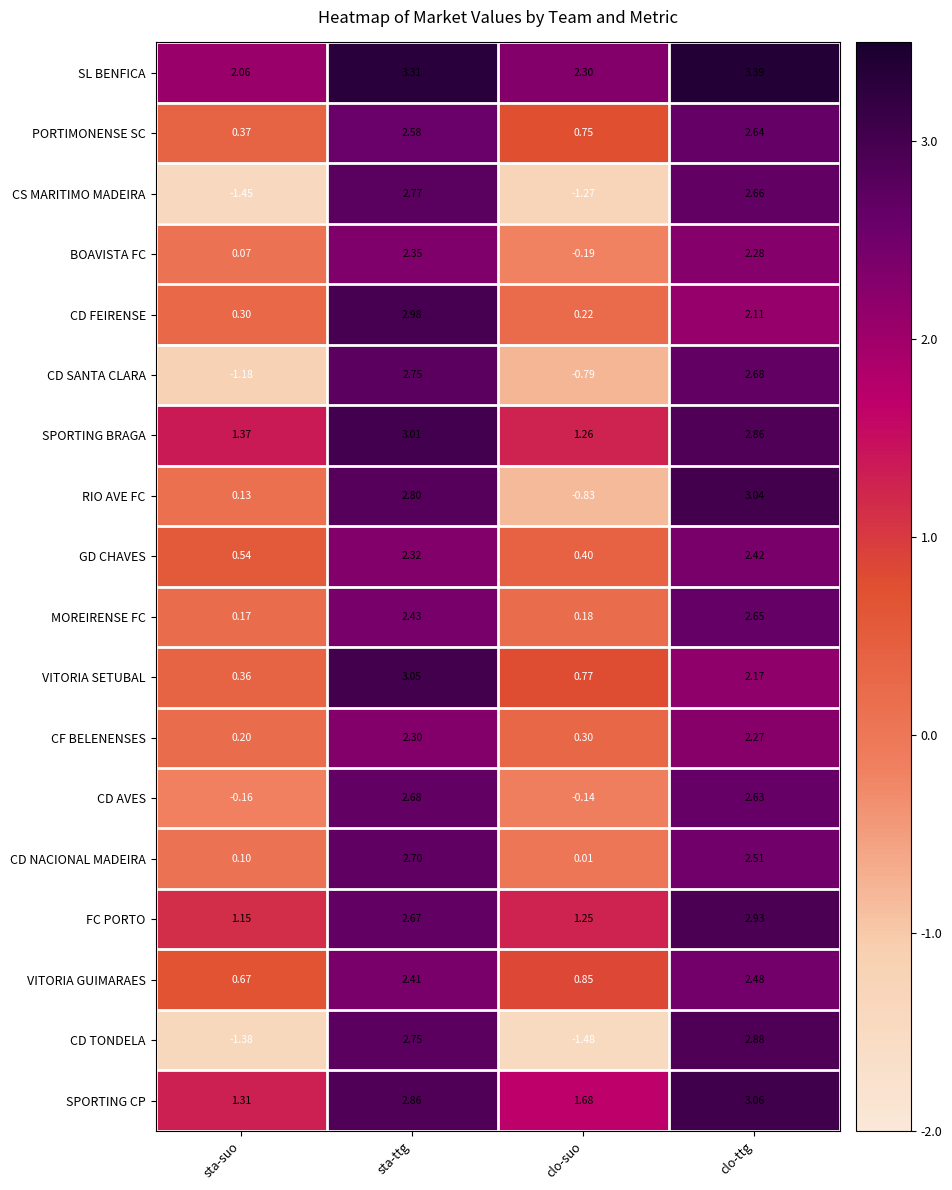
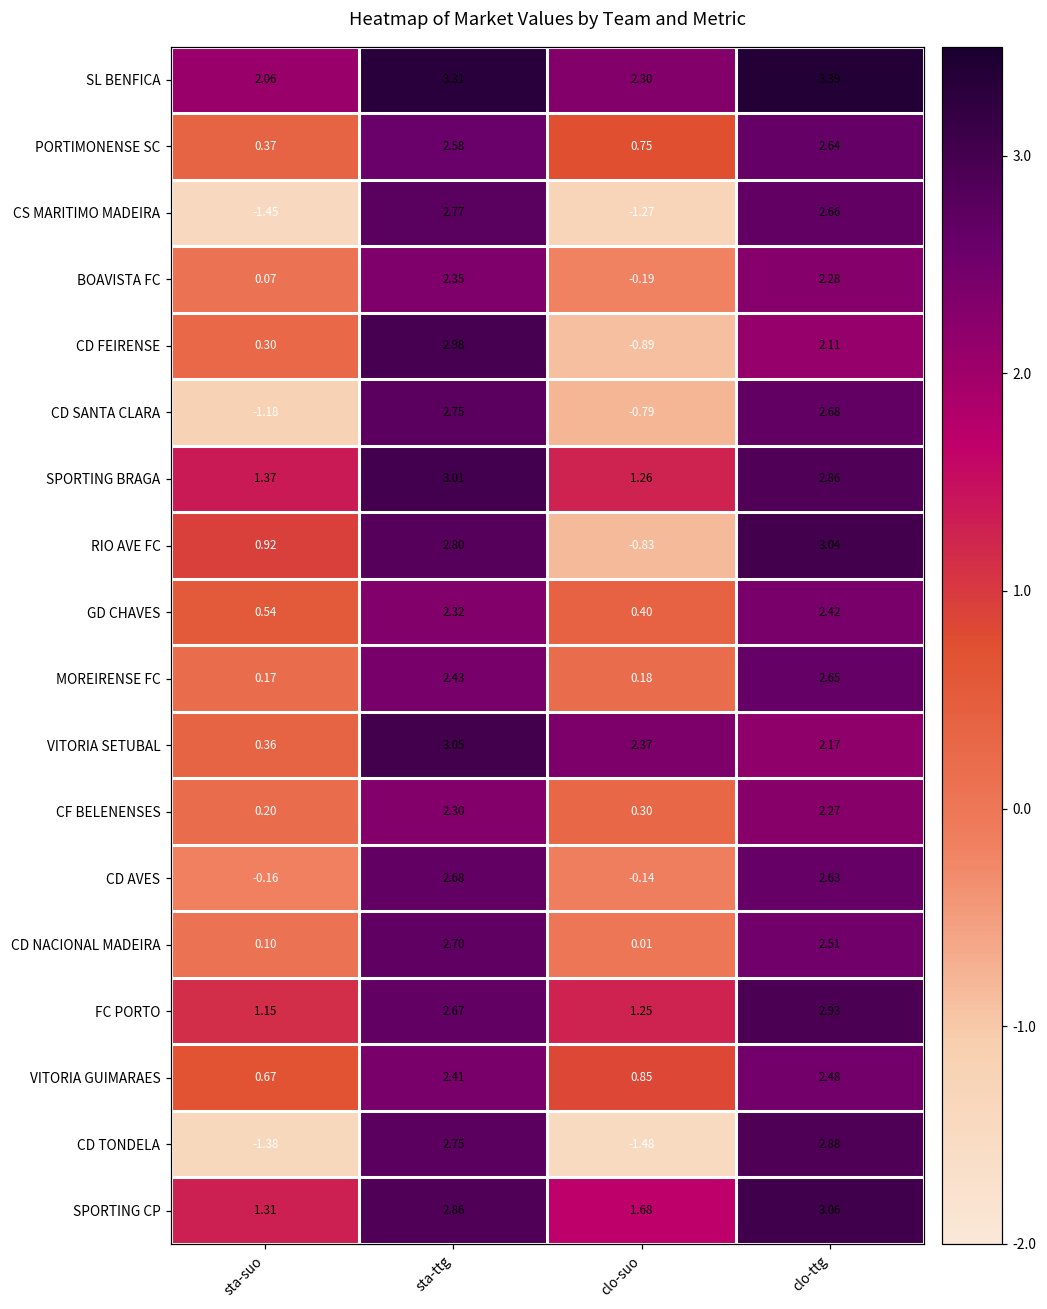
  {
    "SL BENFICA": {
      "sta-suo": 2.06,
      "sta-ttg": 3.31,
      "clo-suo": 2.30,
      "clo-ttg": 3.39
    },
    "PORTIMONENSE SC": {
      "sta-suo": 0.37,
      "sta-ttg": 2.58,
      "clo-suo": 0.75,
      "clo-ttg": 2.64
    },
    "CS MARITIMO MADEIRA": {
      "sta-suo": -1.45,
      "sta-ttg": 2.77,
      "clo-suo": -1.27,
      "clo-ttg": 2.66
    },
    "BOAVISTA FC": {
      "sta-suo": 0.07,
      "sta-ttg": 2.35,
      "clo-suo": -0.19,
      "clo-ttg": 2.28
    },
    "CD FEIRENSE": {
      "sta-suo": 0.30,
      "sta-ttg": 2.98,
-     "clo-suo": 0.22,
+     "clo-suo": -0.89,
      "clo-ttg": 2.11
    },
    "CD SANTA CLARA": {
      "sta-suo": -1.18,
      "sta-ttg": 2.75,
      "clo-suo": -0.79,
      "clo-ttg": 2.68
    },
    "SPORTING BRAGA": {
      "sta-suo": 1.37,
      "sta-ttg": 3.01,
      "clo-suo": 1.26,
      "clo-ttg": 2.86
    },
    "RIO AVE FC": {
-     "sta-suo": 0.13,
+     "sta-suo": 0.92,
      "sta-ttg": 2.80,
      "clo-suo": -0.83,
      "clo-ttg": 3.04
    },
    "GD CHAVES": {
      "sta-suo": 0.54,
      "sta-ttg": 2.32,
      "clo-suo": 0.40,
      "clo-ttg": 2.42
    },
    "MOREIRENSE FC": {
      "sta-suo": 0.17,
      "sta-ttg": 2.43,
      "clo-suo": 0.18,
      "clo-ttg": 2.65
    },
    "VITORIA SETUBAL": {
      "sta-suo": 0.36,
      "sta-ttg": 3.05,
-     "clo-suo": 0.77,
+     "clo-suo": 2.37,
      "clo-ttg": 2.17
    },
    "CF BELENENSES": {
      "sta-suo": 0.20,
      "sta-ttg": 2.30,
      "clo-suo": 0.30,
      "clo-ttg": 2.27
    },
    "CD AVES": {
      "sta-suo": -0.16,
      "sta-ttg": 2.68,
      "clo-suo": -0.14,
      "clo-ttg": 2.63
    },
    "CD NACIONAL MADEIRA": {
      "sta-suo": 0.10,
      "sta-ttg": 2.70,
      "clo-suo": 0.01,
      "clo-ttg": 2.51
    },
    "FC PORTO": {
      "sta-suo": 1.15,
      "sta-ttg": 2.67,
      "clo-suo": 1.25,
      "clo-ttg": 2.93
    },
    "VITORIA GUIMARAES": {
      "sta-suo": 0.67,
      "sta-ttg": 2.41,
      "clo-suo": 0.85,
      "clo-ttg": 2.48
    },
    "CD TONDELA": {
      "sta-suo": -1.38,
      "sta-ttg": 2.75,
      "clo-suo": -1.48,
      "clo-ttg": 2.88
    },
    "SPORTING CP": {
      "sta-suo": 1.31,
      "sta-ttg": 2.86,
      "clo-suo": 1.68,
      "clo-ttg": 3.06
    }
  }
